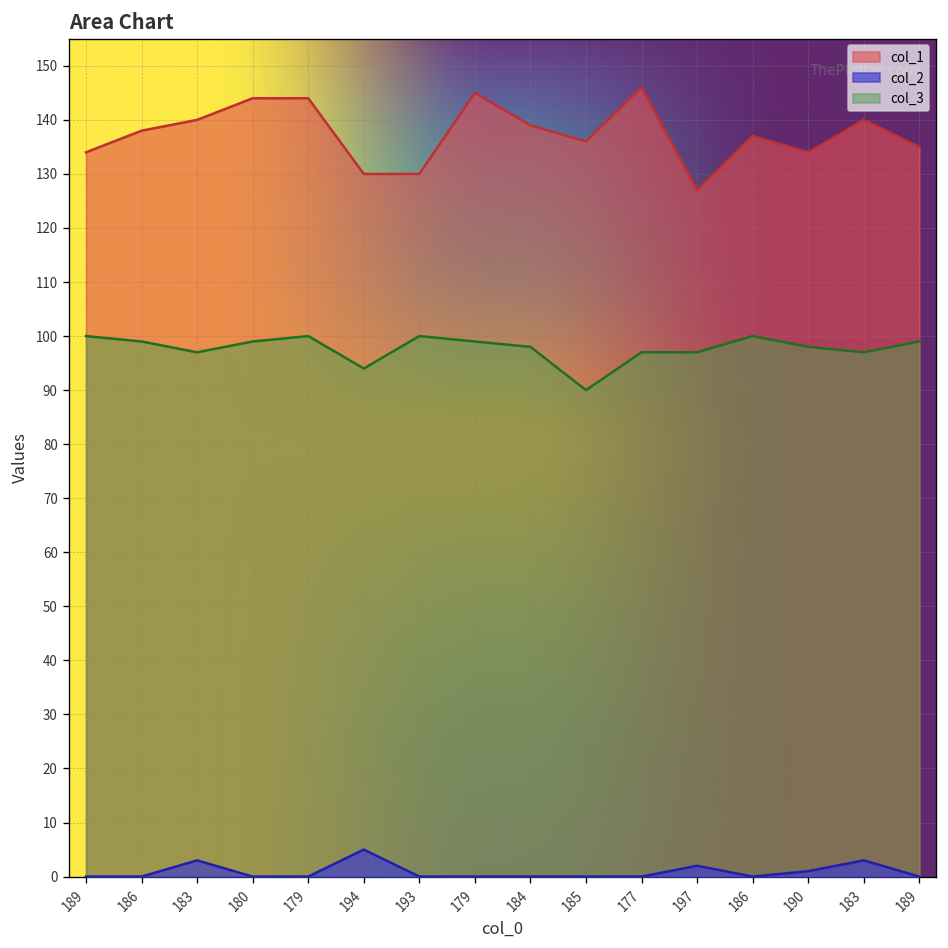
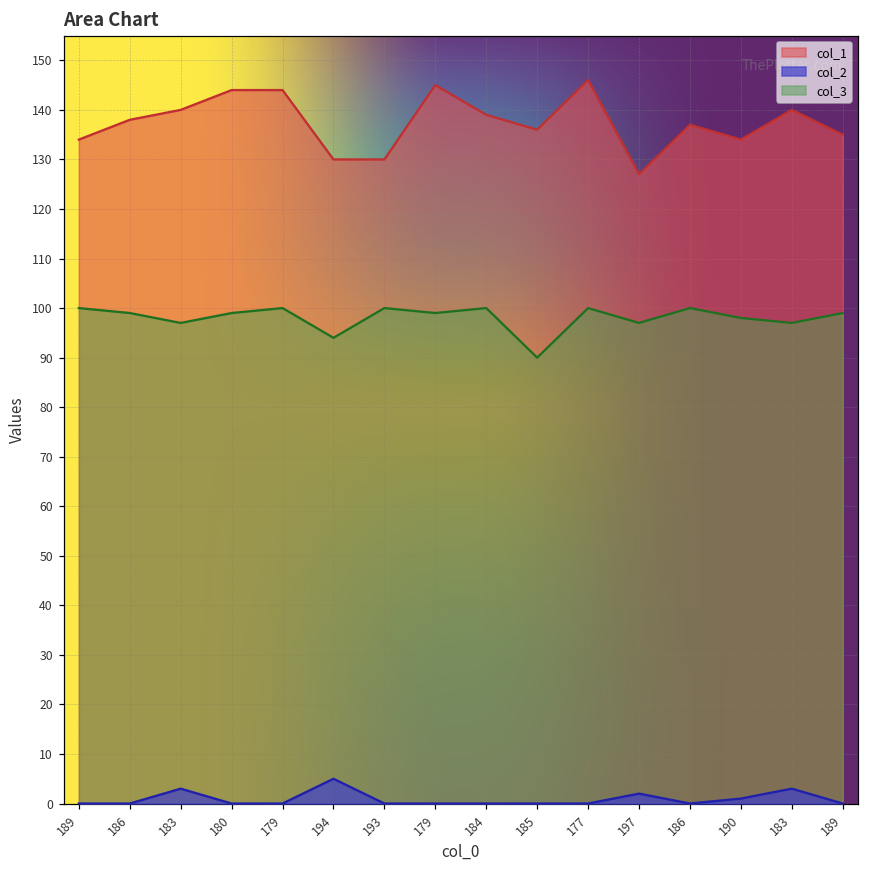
  {
    "col_1": {
      "180": 144,
      "194": 130,
      "193": 130,
      "184": 139,
      "185": 136,
      "177": 146,
      "197": 127,
      "190": 134
    },
    "col_2": {
      "180": 0,
      "194": 5,
      "193": 0,
      "184": 0,
      "185": 0,
      "177": 0,
      "197": 2,
      "190": 1
    },
    "col_3": {
      "180": 99,
      "194": 94,
      "193": 100,
-     "184": 98,
+     "184": 100,
      "185": 90,
-     "177": 97,
+     "177": 100,
      "197": 97,
      "190": 98
    }
  }
